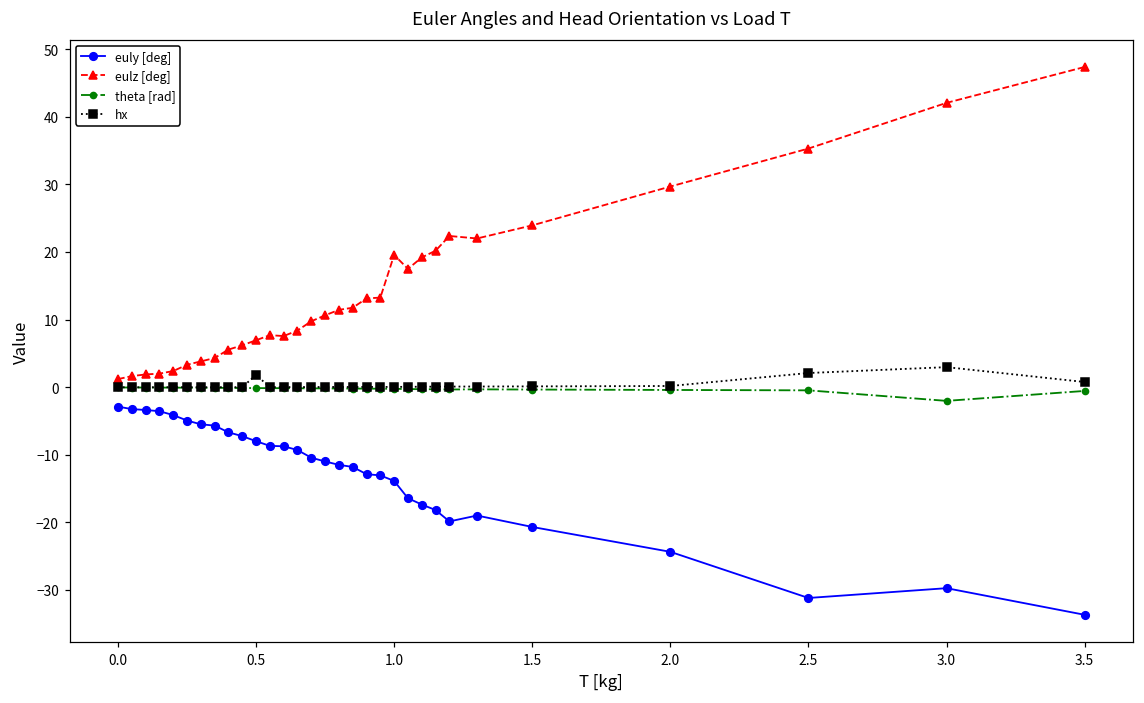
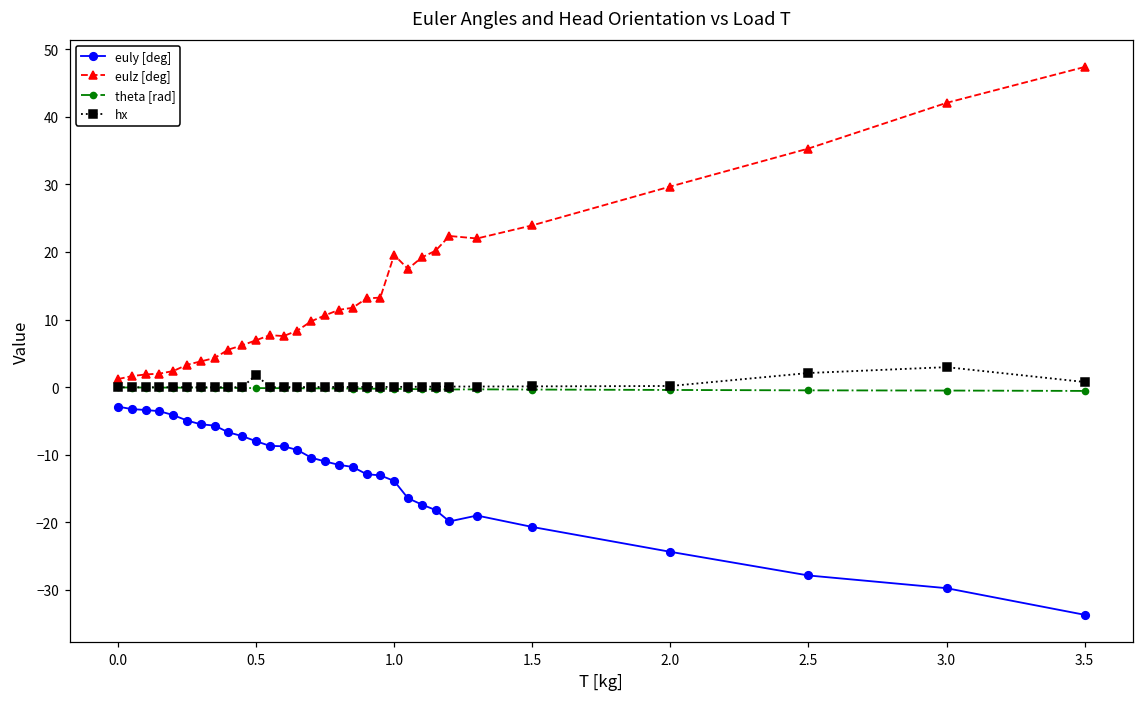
  {
    "euly [deg]": {
      "0.0": -3,
      "0.5": -8,
      "1.0": -14,
      "1.5": -21,
      "2.0": -24,
-     "2.5": -31,
+     "2.5": -28,
      "3.0": -30,
      "3.5": -34
    },
    "eulz [deg]": {
      "0.0": 1,
      "0.5": 7,
      "1.0": 20,
      "1.5": 24,
      "2.0": 30,
      "2.5": 35,
      "3.0": 42,
      "3.5": 47
    },
    "theta [rad]": {
      "0.5": 0,
      "1.5": 0,
      "2.0": 0,
      "2.5": 0,
-     "3.0": -2,
+     "3.0": -1,
      "3.5": -1
    },
    "hx": {
      "0.5": 2,
      "1.5": 0,
      "2.0": 0,
      "2.5": 2,
      "3.0": 3,
      "3.5": 1
    }
  }
